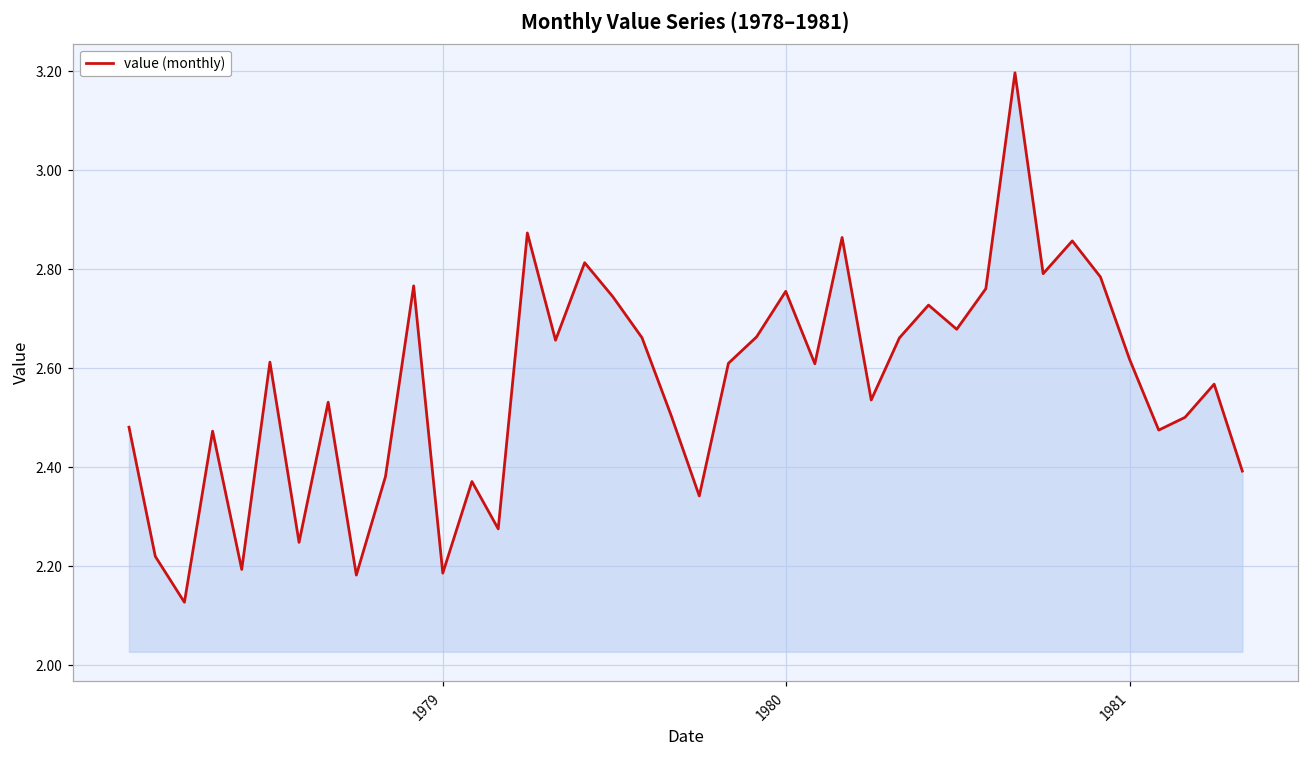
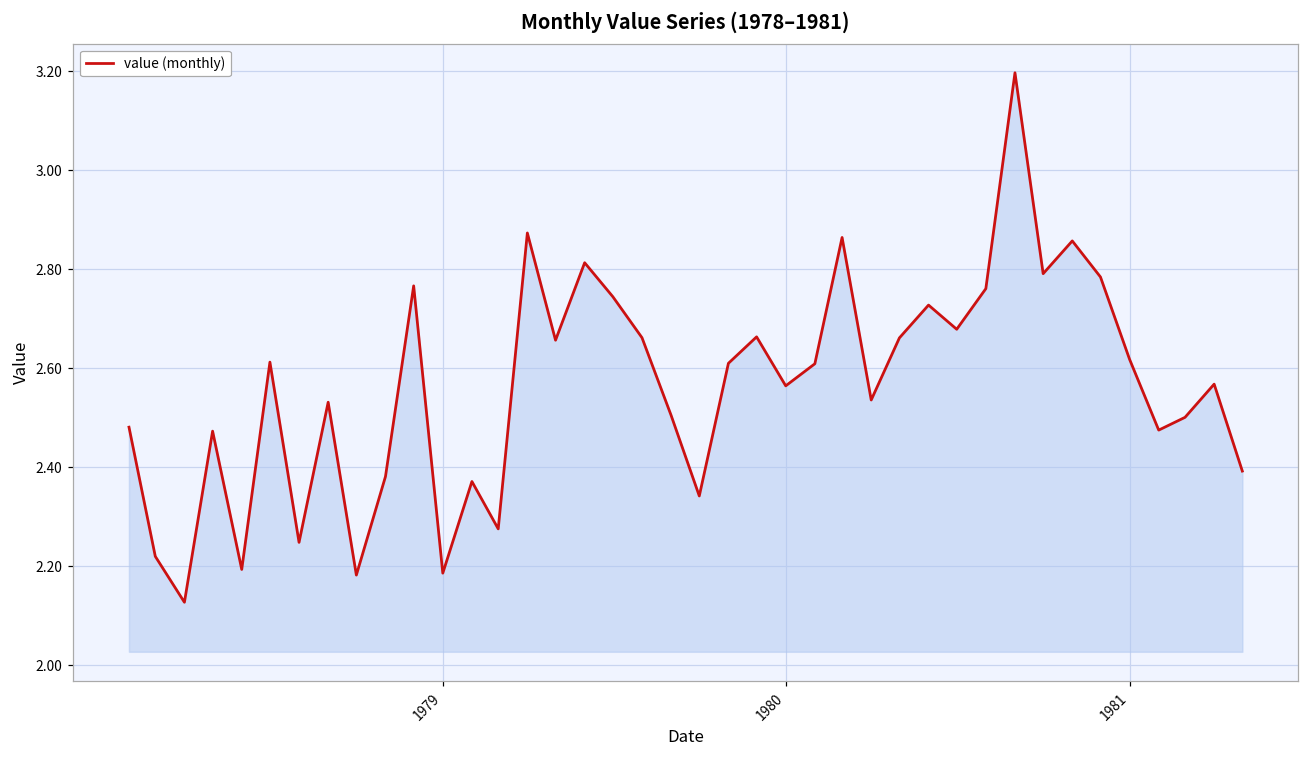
  {
    "1979": 2.19,
-   "1980": 2.76,
+   "1980": 2.56,
    "1981": 2.62
  }
